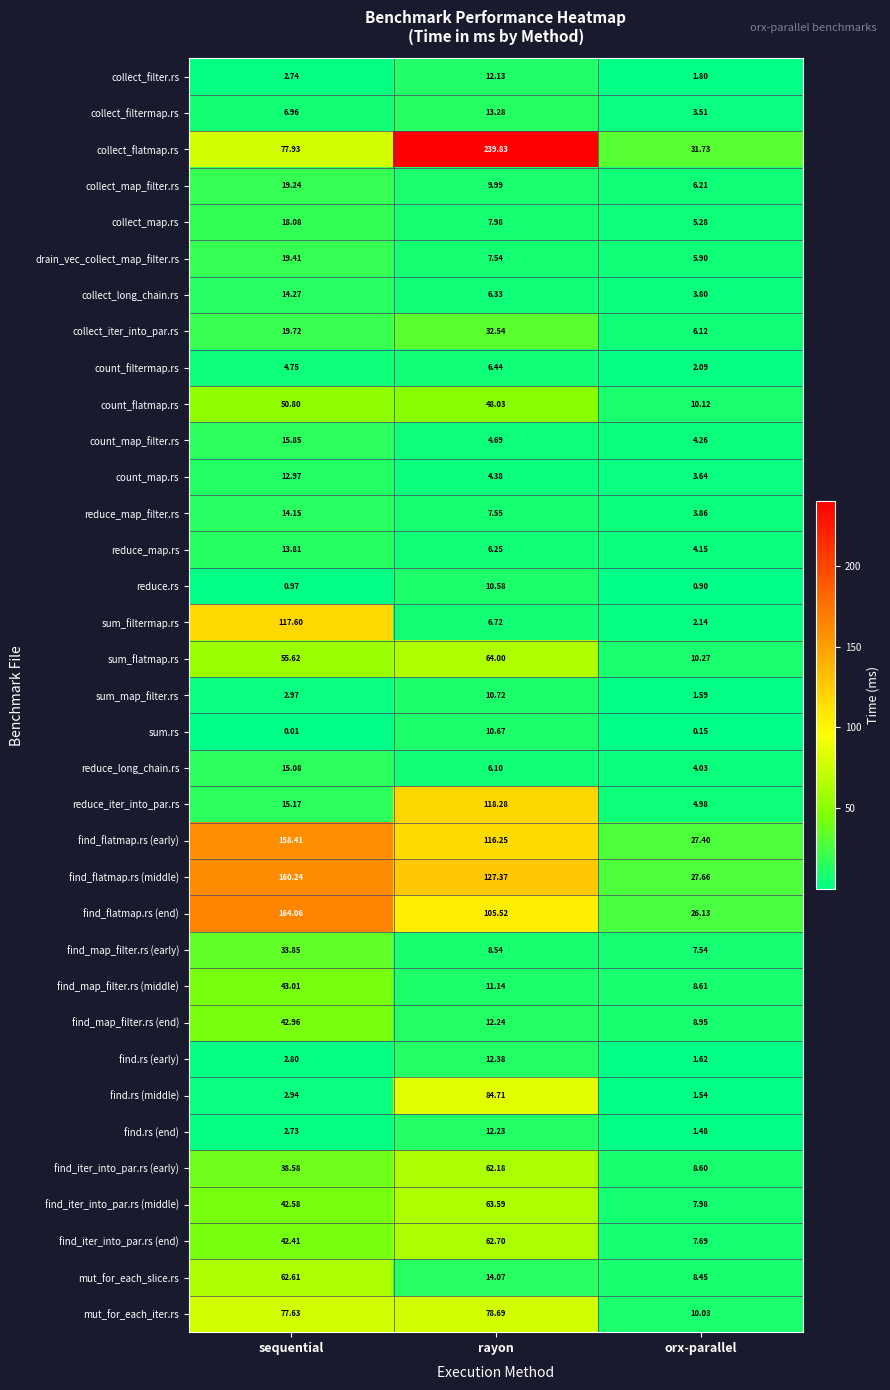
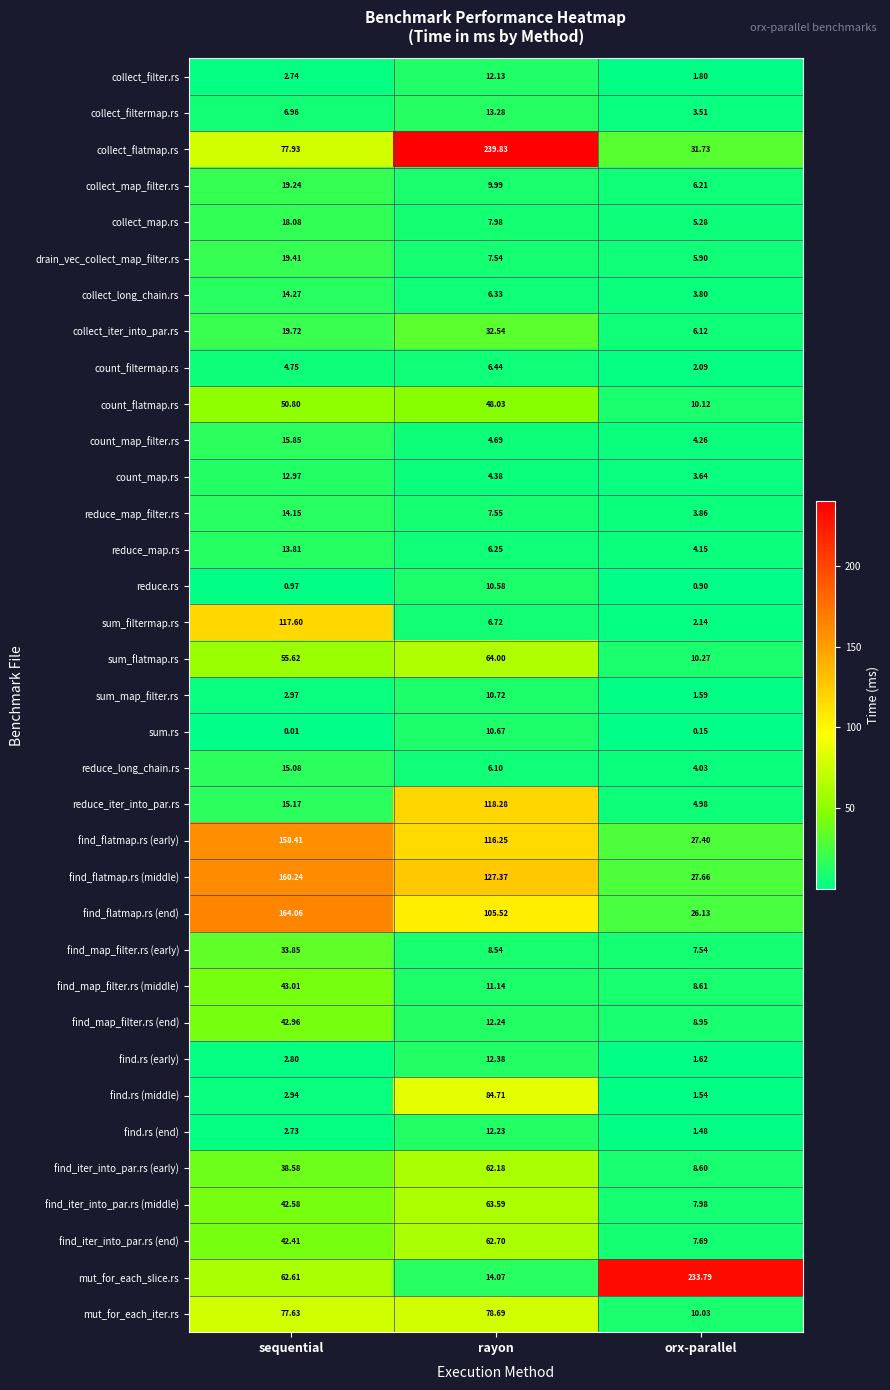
  {
    "collect_filter.rs": {
      "sequential": 2.74,
      "rayon": 12.13,
      "orx-parallel": 1.80
    },
    "collect_filtermap.rs": {
      "sequential": 6.96,
      "rayon": 13.28,
      "orx-parallel": 3.51
    },
    "collect_flatmap.rs": {
      "sequential": 77.93,
      "rayon": 239.83,
      "orx-parallel": 31.73
    },
    "collect_map_filter.rs": {
      "sequential": 19.24,
      "rayon": 9.99,
      "orx-parallel": 6.21
    },
    "collect_map.rs": {
      "sequential": 18.08,
      "rayon": 7.98,
      "orx-parallel": 5.28
    },
    "drain_vec_collect_map_filter.rs": {
      "sequential": 19.41,
      "rayon": 7.54,
      "orx-parallel": 5.90
    },
    "collect_long_chain.rs": {
      "sequential": 14.27,
      "rayon": 6.33,
      "orx-parallel": 3.80
    },
    "collect_iter_into_par.rs": {
      "sequential": 19.72,
      "rayon": 32.54,
      "orx-parallel": 6.12
    },
    "count_filtermap.rs": {
      "sequential": 4.75,
      "rayon": 6.44,
      "orx-parallel": 2.09
    },
    "count_flatmap.rs": {
      "sequential": 50.80,
      "rayon": 48.03,
      "orx-parallel": 10.12
    },
    "count_map_filter.rs": {
      "sequential": 15.85,
      "rayon": 4.69,
      "orx-parallel": 4.26
    },
    "count_map.rs": {
      "sequential": 12.97,
      "rayon": 4.38,
      "orx-parallel": 3.64
    },
    "reduce_map_filter.rs": {
      "sequential": 14.15,
      "rayon": 7.55,
      "orx-parallel": 3.86
    },
    "reduce_map.rs": {
      "sequential": 13.81,
      "rayon": 6.25,
      "orx-parallel": 4.15
    },
    "reduce.rs": {
      "sequential": 0.97,
      "rayon": 10.58,
      "orx-parallel": 0.90
    },
    "sum_filtermap.rs": {
      "sequential": 117.60,
      "rayon": 6.72,
      "orx-parallel": 2.14
    },
    "sum_flatmap.rs": {
      "sequential": 55.62,
      "rayon": 64.00,
      "orx-parallel": 10.27
    },
    "sum_map_filter.rs": {
      "sequential": 2.97,
      "rayon": 10.72,
      "orx-parallel": 1.59
    },
    "sum.rs": {
      "sequential": 0.01,
      "rayon": 10.67,
      "orx-parallel": 0.15
    },
    "reduce_long_chain.rs": {
      "sequential": 15.08,
      "rayon": 6.10,
      "orx-parallel": 4.03
    },
    "reduce_iter_into_par.rs": {
      "sequential": 15.17,
      "rayon": 118.28,
      "orx-parallel": 4.98
    },
    "find_flatmap.rs (early)": {
      "sequential": 158.41,
      "rayon": 116.25,
      "orx-parallel": 27.40
    },
    "find_flatmap.rs (middle)": {
      "sequential": 160.24,
      "rayon": 127.37,
      "orx-parallel": 27.66
    },
    "find_flatmap.rs (end)": {
      "sequential": 164.06,
      "rayon": 105.52,
      "orx-parallel": 26.13
    },
    "find_map_filter.rs (early)": {
      "sequential": 33.85,
      "rayon": 8.54,
      "orx-parallel": 7.54
    },
    "find_map_filter.rs (middle)": {
      "sequential": 43.01,
      "rayon": 11.14,
      "orx-parallel": 8.61
    },
    "find_map_filter.rs (end)": {
      "sequential": 42.96,
      "rayon": 12.24,
      "orx-parallel": 8.95
    },
    "find.rs (early)": {
      "sequential": 2.80,
      "rayon": 12.38,
      "orx-parallel": 1.62
    },
    "find.rs (middle)": {
      "sequential": 2.94,
      "rayon": 84.71,
      "orx-parallel": 1.54
    },
    "find.rs (end)": {
      "sequential": 2.73,
      "rayon": 12.23,
      "orx-parallel": 1.48
    },
    "find_iter_into_par.rs (early)": {
      "sequential": 38.58,
      "rayon": 62.18,
      "orx-parallel": 8.60
    },
    "find_iter_into_par.rs (middle)": {
      "sequential": 42.58,
      "rayon": 63.59,
      "orx-parallel": 7.98
    },
    "find_iter_into_par.rs (end)": {
      "sequential": 42.41,
      "rayon": 62.70,
      "orx-parallel": 7.69
    },
    "mut_for_each_slice.rs": {
      "sequential": 62.61,
      "rayon": 14.07,
-     "orx-parallel": 8.45
+     "orx-parallel": 233.79
    },
    "mut_for_each_iter.rs": {
      "sequential": 77.63,
      "rayon": 78.69,
      "orx-parallel": 10.03
    }
  }
